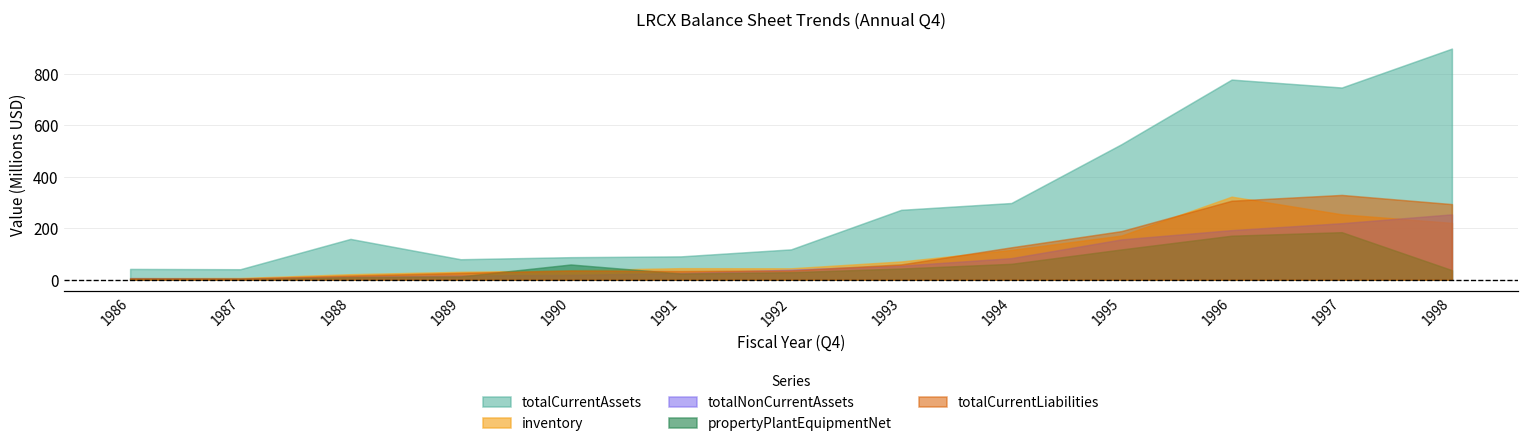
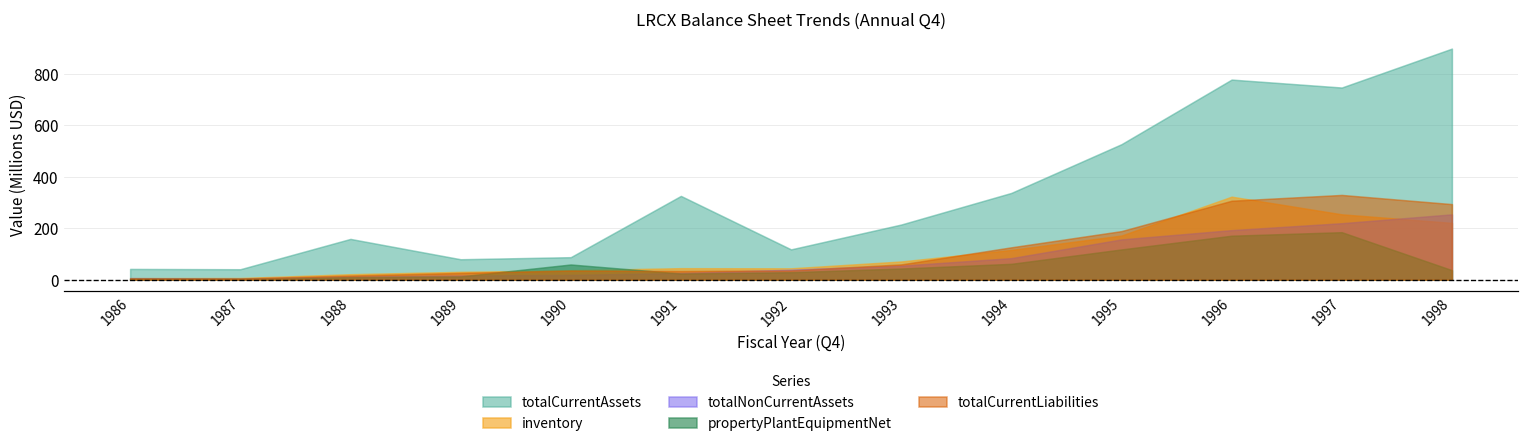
  {
    "totalCurrentAssets": {
      "1986": 40,
      "1987": 40,
      "1988": 160,
      "1989": 80,
      "1990": 90,
-     "1991": 90,
+     "1991": 330,
      "1992": 120,
-     "1993": 270,
-     "1994": 300,
+     "1993": 210,
+     "1994": 340,
      "1995": 530,
      "1996": 780,
      "1997": 750,
      "1998": 900
    },
    "totalNonCurrentAssets": {
      "1990": 20,
      "1994": 80,
      "1995": 160,
      "1996": 190,
      "1997": 220,
      "1998": 250
    },
    "propertyPlantEquipmentNet": {
      "1990": 60,
      "1993": 40,
      "1994": 60,
      "1995": 120,
      "1996": 170,
      "1997": 180,
      "1998": 40
    }
  }
